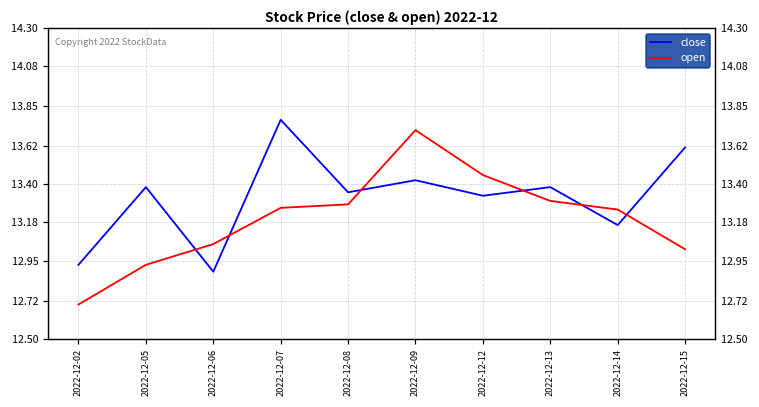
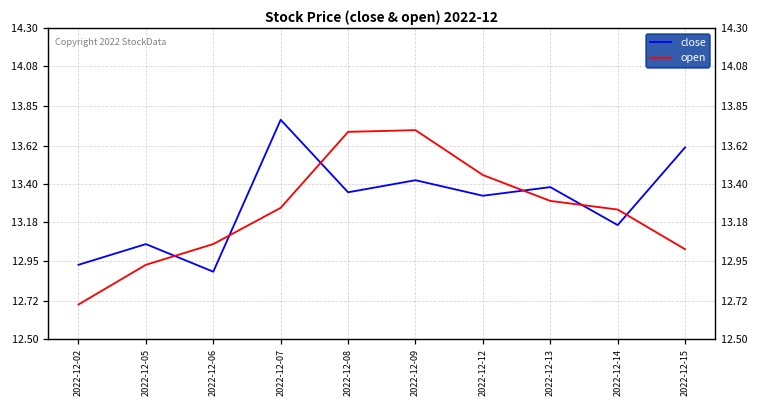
  {
    "close": {
      "2022-12-02": 12.93,
-     "2022-12-05": 13.38,
+     "2022-12-05": 13.05,
      "2022-12-06": 12.89,
      "2022-12-07": 13.77,
      "2022-12-08": 13.35,
      "2022-12-09": 13.42,
      "2022-12-12": 13.33,
      "2022-12-13": 13.38,
      "2022-12-14": 13.16,
      "2022-12-15": 13.61
    },
    "open": {
      "2022-12-02": 12.70,
      "2022-12-05": 12.93,
      "2022-12-06": 13.05,
      "2022-12-07": 13.26,
-     "2022-12-08": 13.28,
+     "2022-12-08": 13.70,
      "2022-12-09": 13.71,
      "2022-12-12": 13.45,
      "2022-12-13": 13.30,
      "2022-12-14": 13.25,
      "2022-12-15": 13.02
    }
  }
